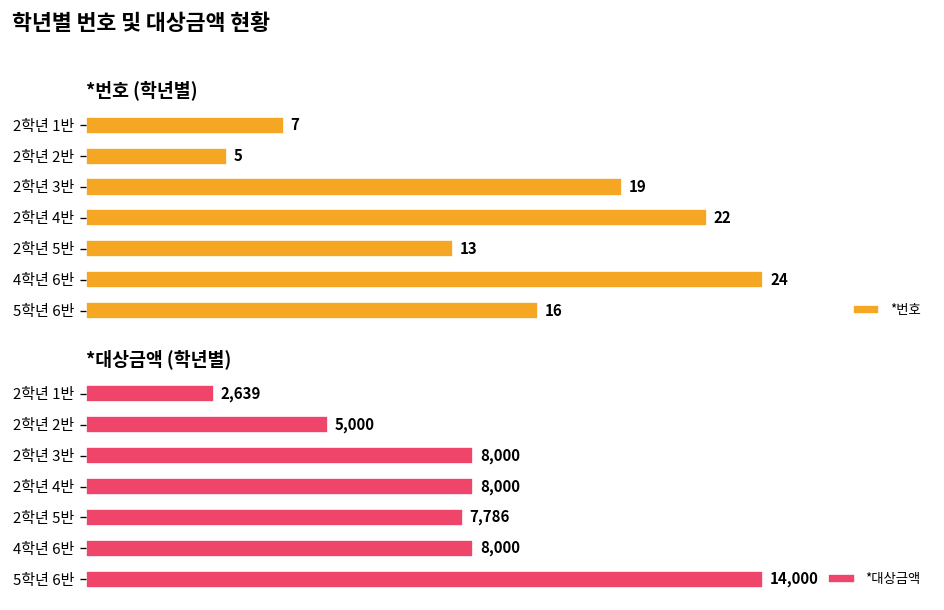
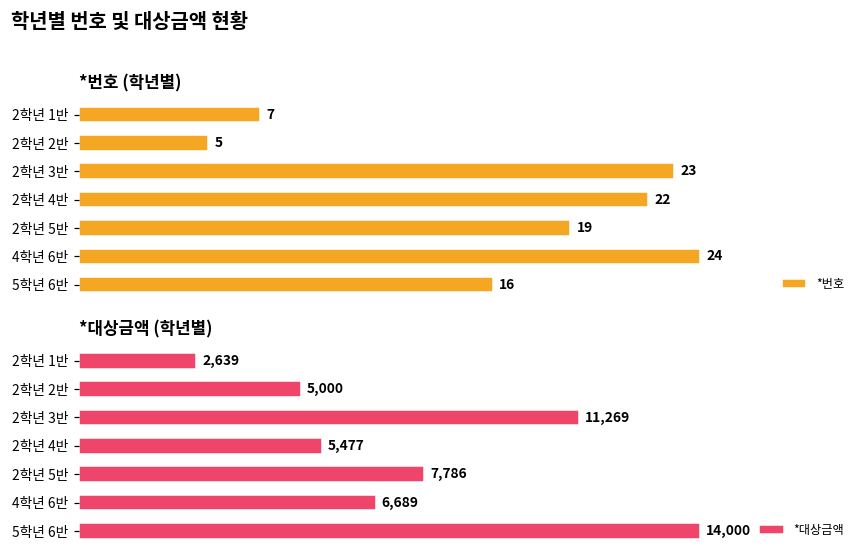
  {
    "*번호 (학년별)": {
      "2학년 1반": "7",
      "2학년 2반": "5",
-     "2학년 3반": "19",
+     "2학년 3반": "23",
      "2학년 4반": "22",
-     "2학년 5반": "13",
+     "2학년 5반": "19",
      "4학년 6반": "24",
      "5학년 6반": "16"
    },
    "*대상금액 (학년별)": {
      "2학년 1반": "2,639",
      "2학년 2반": "5,000",
-     "2학년 3반": "8,000",
-     "2학년 4반": "8,000",
+     "2학년 3반": "11,269",
+     "2학년 4반": "5,477",
      "2학년 5반": "7,786",
-     "4학년 6반": "8,000",
+     "4학년 6반": "6,689",
      "5학년 6반": "14,000"
    }
  }
